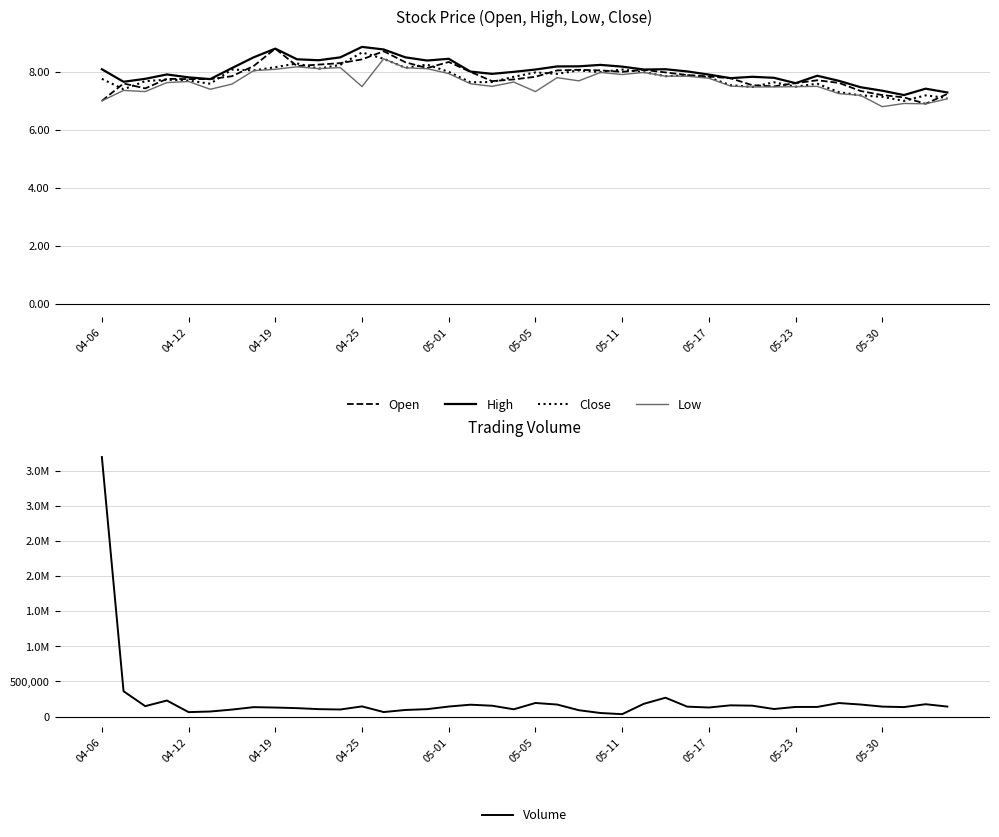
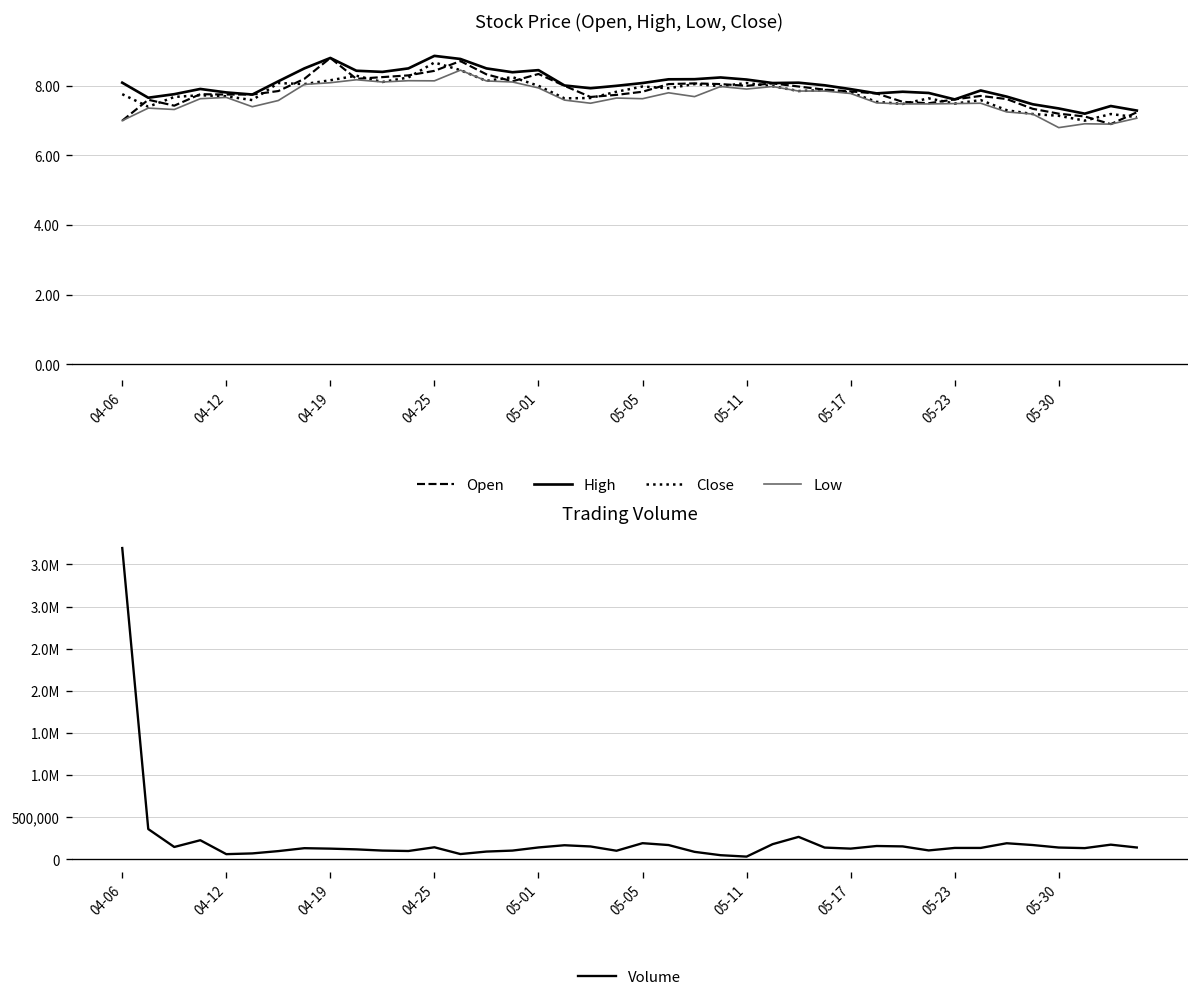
  {
    "Stock Price (Open, High, Low, Close)": {
      "Low": {
-       "04-25": 7.5,
-       "05-05": 7.3,
+       "04-25": 8.1,
+       "05-05": 7.6,
        "05-11": 7.9,
        "05-30": 6.8
      }
    }
  }
